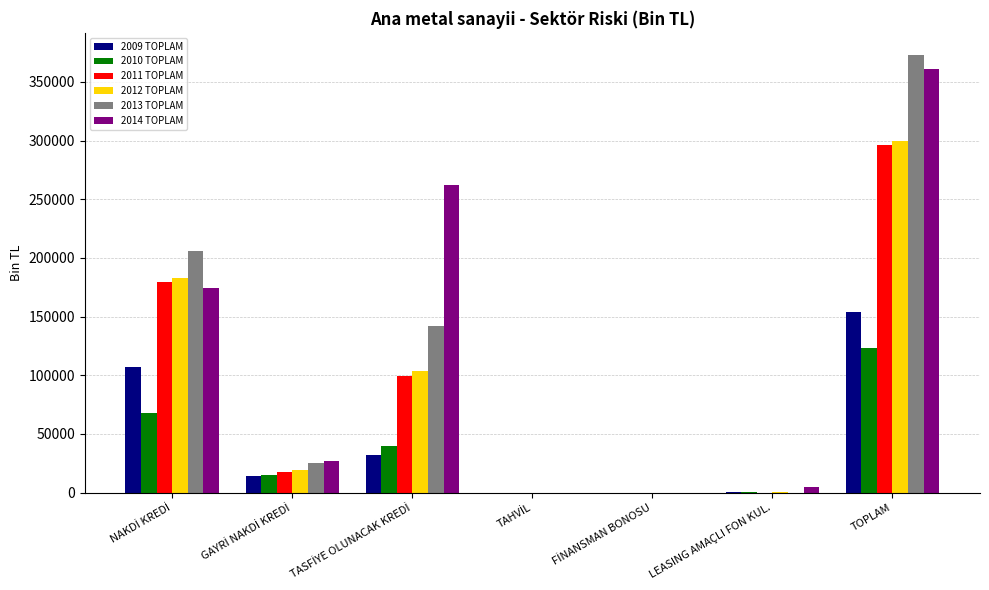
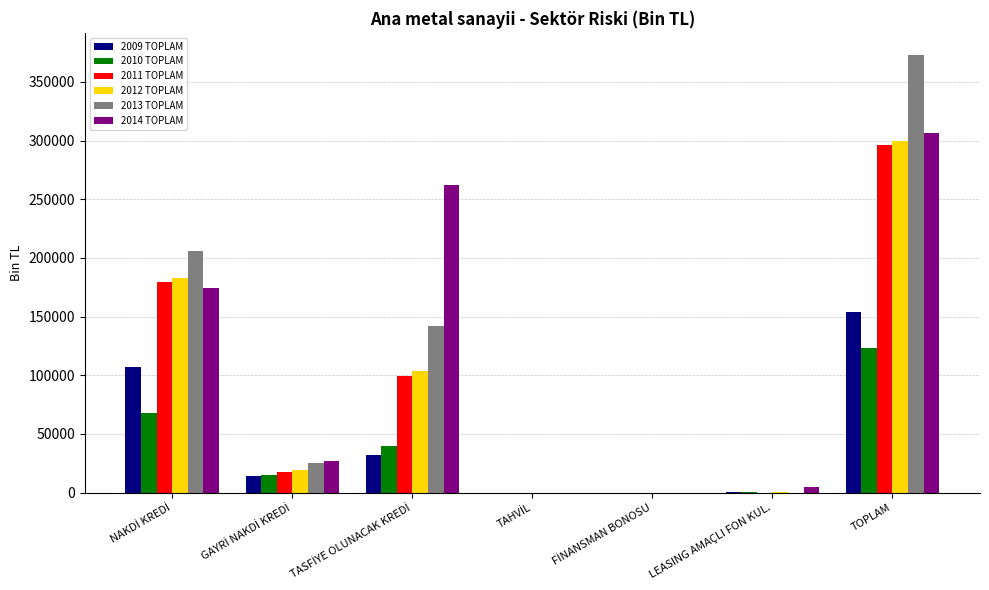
  {
    "2009 TOPLAM": {
      "NAKDİ KREDİ": 107000,
      "GAYRİ NAKDİ KREDİ": 14000,
      "TASFİYE OLUNACAK KREDİ": 32000,
      "TAHVİL": 0,
      "FİNANSMAN BONOSU": 0,
      "TOPLAM": 154000
    },
    "2010 TOPLAM": {
      "NAKDİ KREDİ": 68000,
      "GAYRİ NAKDİ KREDİ": 15000,
      "TASFİYE OLUNACAK KREDİ": 40000,
      "TAHVİL": 0,
      "FİNANSMAN BONOSU": 0,
      "TOPLAM": 124000
    },
    "2011 TOPLAM": {
      "NAKDİ KREDİ": 180000,
      "GAYRİ NAKDİ KREDİ": 18000,
      "TASFİYE OLUNACAK KREDİ": 99000,
      "TAHVİL": 0,
      "FİNANSMAN BONOSU": 0,
      "TOPLAM": 297000
    },
    "2012 TOPLAM": {
      "NAKDİ KREDİ": 183000,
      "GAYRİ NAKDİ KREDİ": 19000,
      "TASFİYE OLUNACAK KREDİ": 104000,
      "TAHVİL": 0,
      "FİNANSMAN BONOSU": 0,
      "TOPLAM": 300000
    },
    "2013 TOPLAM": {
      "NAKDİ KREDİ": 206000,
      "GAYRİ NAKDİ KREDİ": 25000,
      "TASFİYE OLUNACAK KREDİ": 142000,
      "TAHVİL": 0,
      "FİNANSMAN BONOSU": 0,
      "TOPLAM": 373000
    },
    "2014 TOPLAM": {
      "NAKDİ KREDİ": 175000,
      "GAYRİ NAKDİ KREDİ": 27000,
      "TASFİYE OLUNACAK KREDİ": 262000,
      "TAHVİL": 0,
      "FİNANSMAN BONOSU": 0,
      "LEASING AMAÇLI FON KUL.": 5000,
-     "TOPLAM": 361000
+     "TOPLAM": 306000
    }
  }
